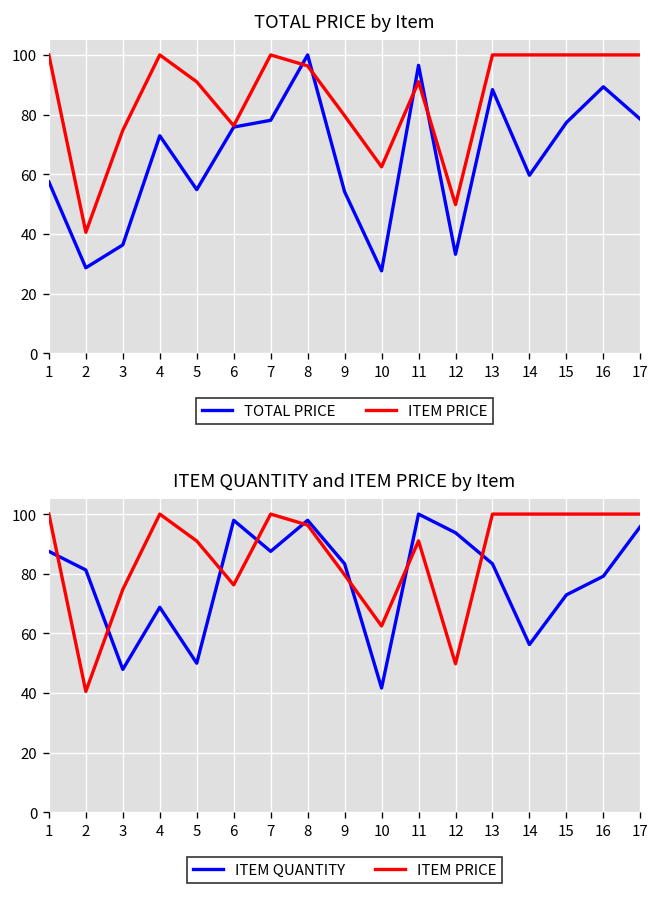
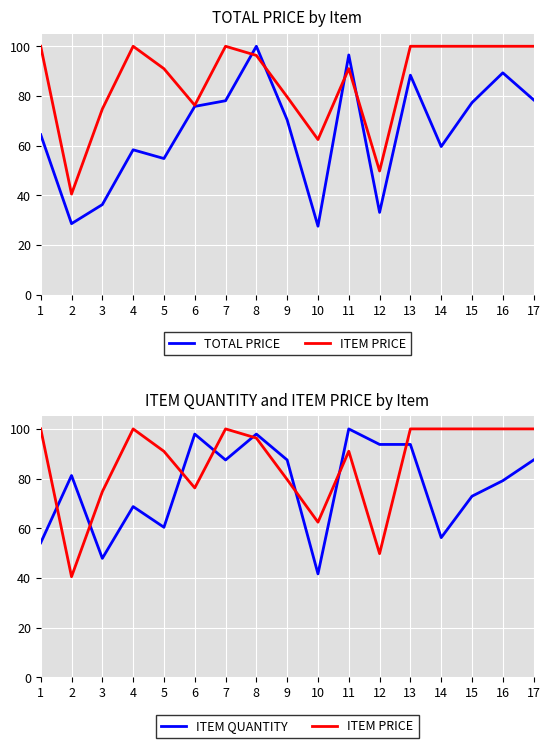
  {
    "TOTAL PRICE by Item": {
      "TOTAL PRICE": {
-       "1": 57,
+       "1": 64,
        "2": 29,
        "3": 36,
-       "4": 73,
+       "4": 58,
        "5": 55,
        "7": 78,
        "8": 100,
-       "9": 54,
+       "9": 70,
        "10": 28,
        "11": 97,
        "12": 33,
        "13": 88,
        "14": 60,
        "15": 77,
        "16": 89,
        "17": 78
      },
      "ITEM PRICE": {
        "1": 100,
        "2": 41,
        "3": 75,
        "4": 100,
        "5": 91,
        "7": 100,
        "8": 96,
        "9": 80,
        "10": 62,
        "11": 91,
        "12": 50,
        "13": 100,
        "14": 100,
        "15": 100,
        "16": 100,
        "17": 100
      }
    },
    "ITEM QUANTITY and ITEM PRICE by Item": {
      "ITEM QUANTITY": {
-       "1": 88,
+       "1": 54,
        "2": 81,
        "3": 48,
        "4": 69,
-       "5": 50,
+       "5": 60,
        "6": 98,
        "7": 88,
        "8": 98,
-       "9": 83,
+       "9": 88,
        "10": 42,
        "11": 100,
        "12": 94,
-       "13": 83,
+       "13": 94,
        "14": 56,
        "15": 73,
        "16": 79,
-       "17": 96
+       "17": 88
      },
      "ITEM PRICE": {
        "1": 100,
        "2": 41,
        "3": 75,
        "4": 100,
        "5": 91,
        "6": 76,
        "7": 100,
        "8": 96,
        "9": 80,
        "10": 62,
        "11": 91,
        "12": 50,
        "13": 100,
        "14": 100,
        "15": 100,
        "16": 100,
        "17": 100
      }
    }
  }
